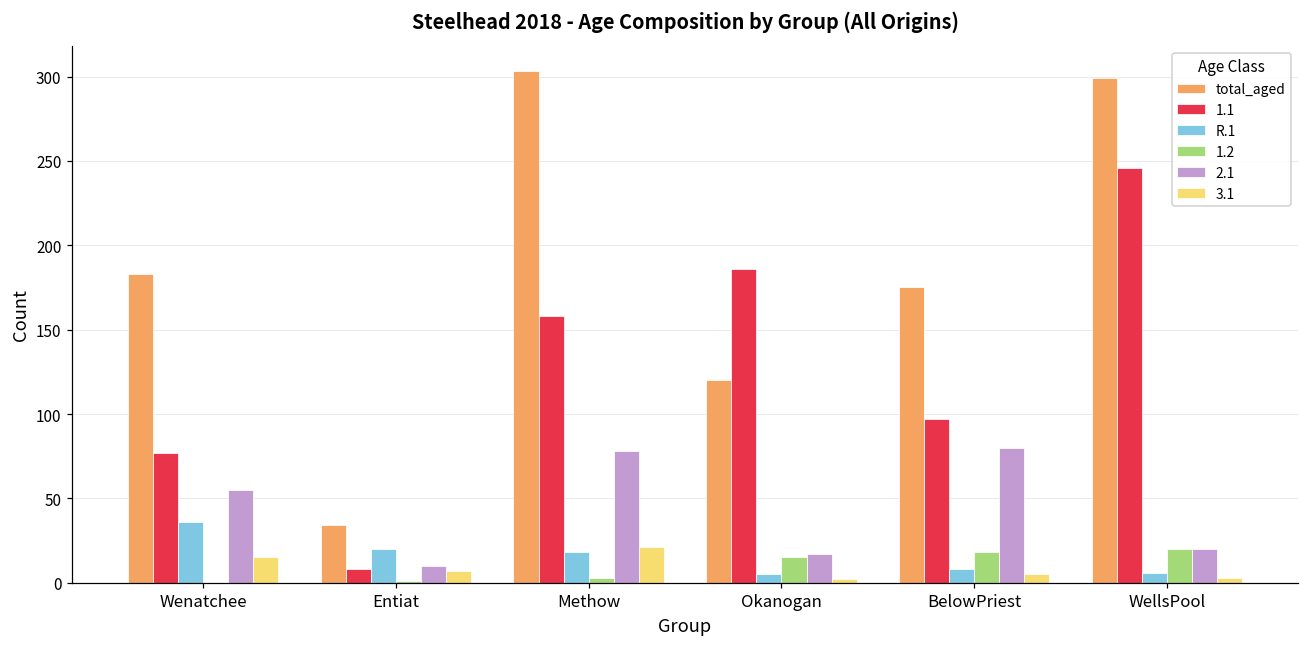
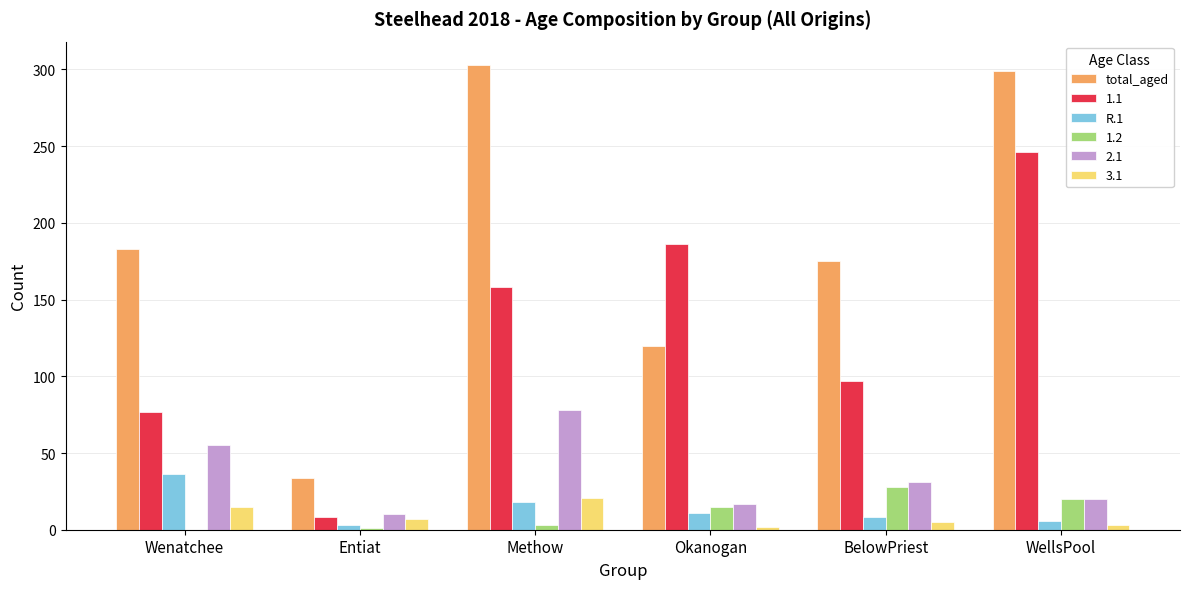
  {
    "1.1": {
      "Wenatchee": 77,
      "Entiat": 8,
      "Methow": 158,
      "Okanogan": 186,
      "BelowPriest": 97,
      "WellsPool": 246
    },
    "R.1": {
      "Wenatchee": 36,
-     "Entiat": 20,
+     "Entiat": 3,
      "Methow": 18,
-     "Okanogan": 5,
+     "Okanogan": 11,
      "BelowPriest": 8,
      "WellsPool": 6
    },
    "1.2": {
      "Wenatchee": 0,
      "Methow": 3,
      "Okanogan": 15,
-     "BelowPriest": 18,
+     "BelowPriest": 28,
      "WellsPool": 20
    },
    "2.1": {
      "Wenatchee": 55,
      "Entiat": 10,
      "Methow": 78,
      "Okanogan": 17,
-     "BelowPriest": 80,
+     "BelowPriest": 31,
      "WellsPool": 20
    }
  }
